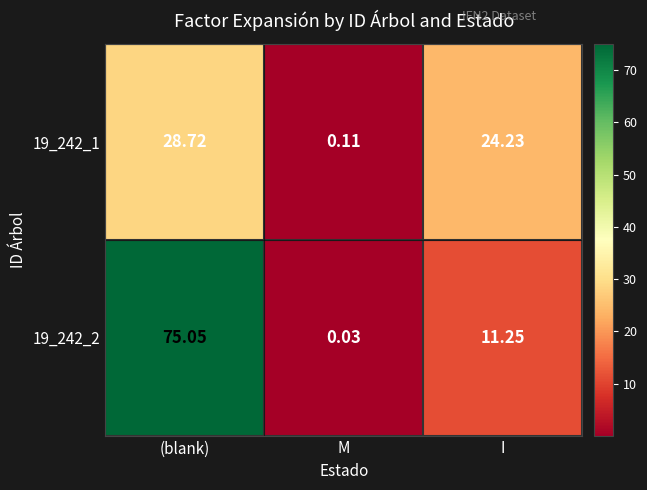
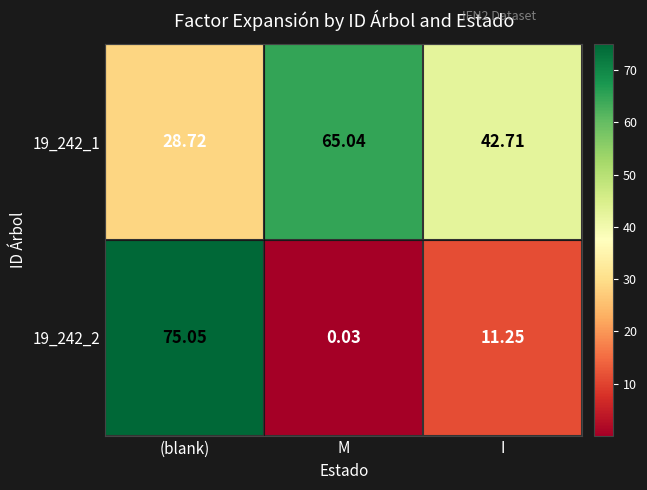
  {
    "19_242_1": {
      "(blank)": 28.72,
-     "M": 0.11,
-     "I": 24.23
+     "M": 65.04,
+     "I": 42.71
    },
    "19_242_2": {
      "(blank)": 75.05,
      "M": 0.03,
      "I": 11.25
    }
  }
